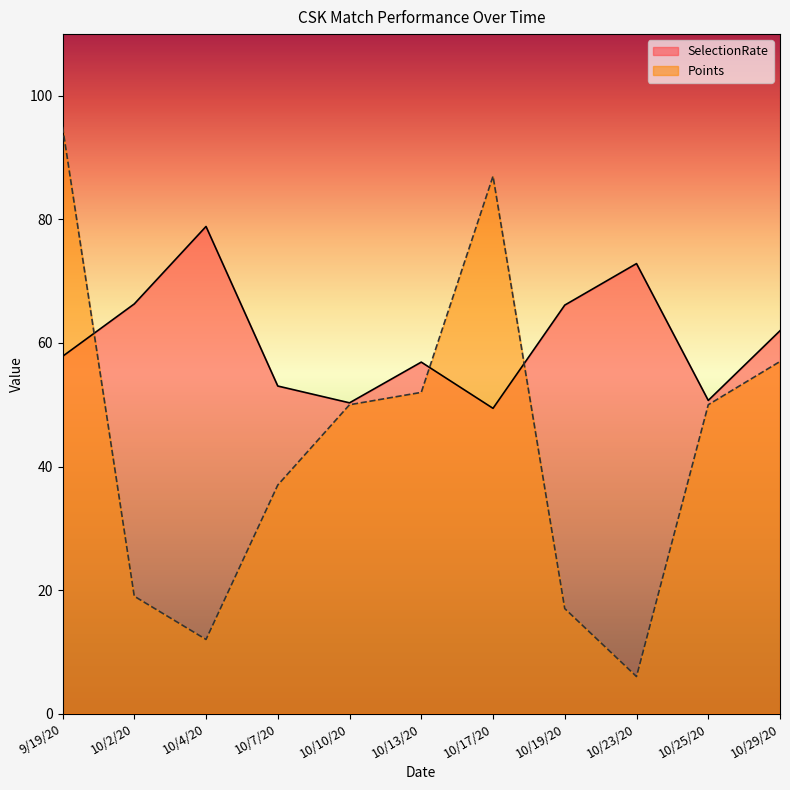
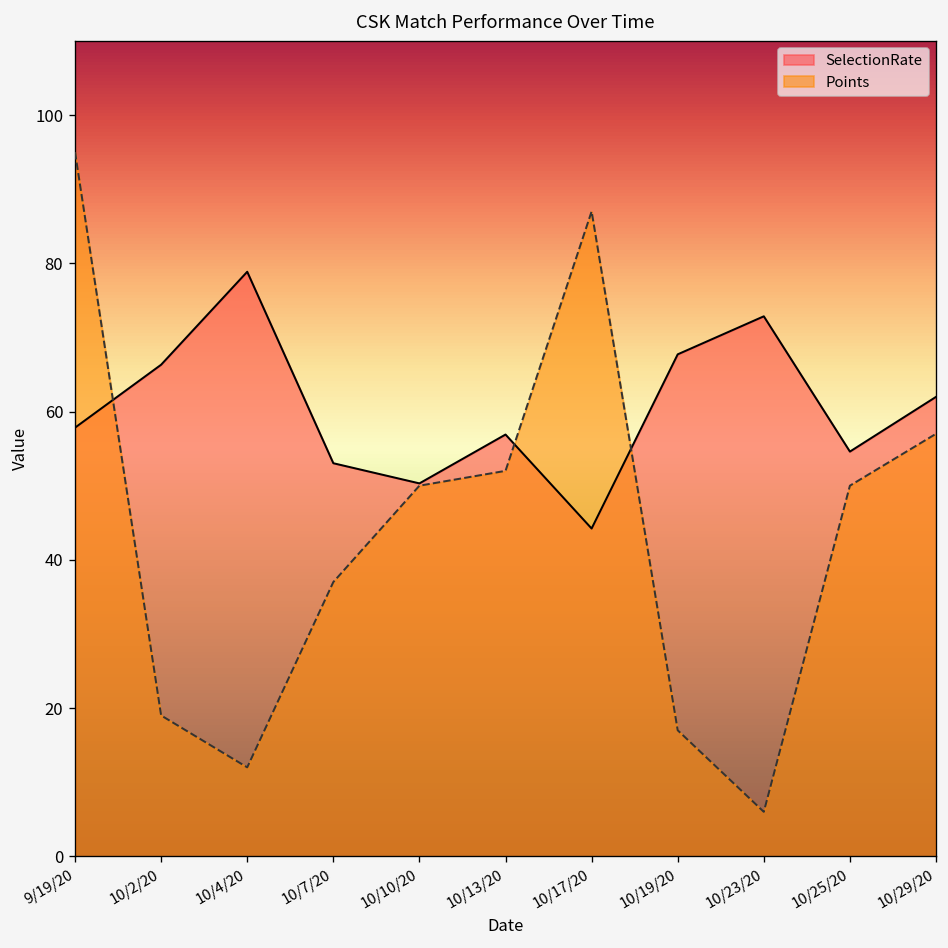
  {
    "SelectionRate": {
      "9/19/20": 58,
      "10/2/20": 66,
      "10/4/20": 79,
      "10/7/20": 53,
      "10/13/20": 57,
-     "10/17/20": 49,
-     "10/19/20": 66,
+     "10/17/20": 44,
+     "10/19/20": 68,
      "10/23/20": 73,
-     "10/25/20": 51,
+     "10/25/20": 55,
      "10/29/20": 62
    },
    "Points": {
      "9/19/20": 95,
      "10/2/20": 19,
      "10/4/20": 12,
      "10/7/20": 37,
      "10/13/20": 52,
      "10/17/20": 87,
      "10/19/20": 17,
      "10/23/20": 6,
      "10/25/20": 50,
      "10/29/20": 57
    }
  }
